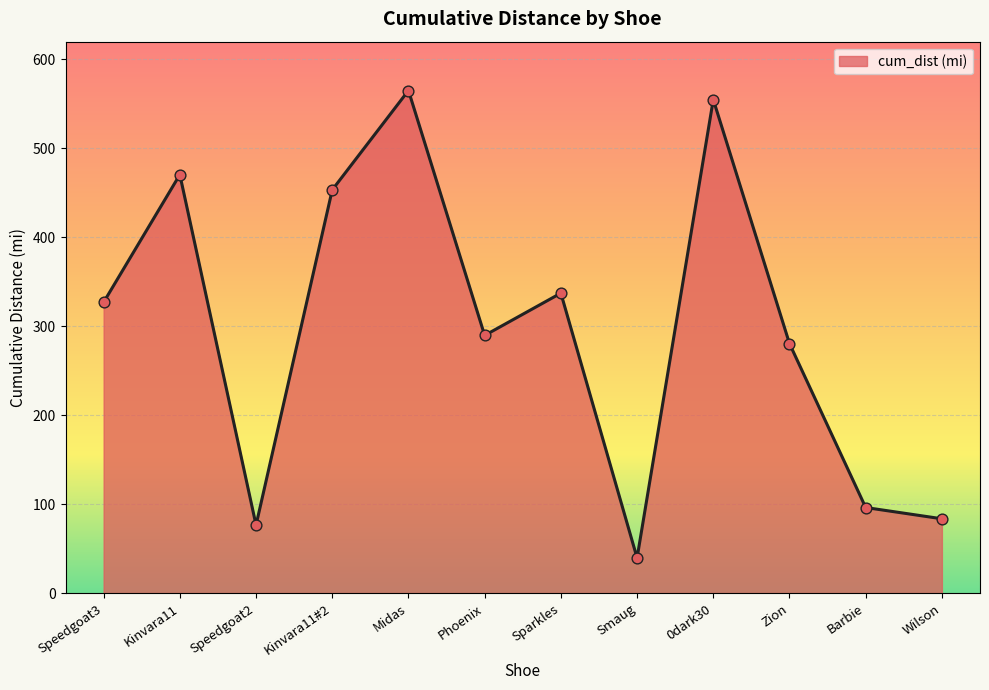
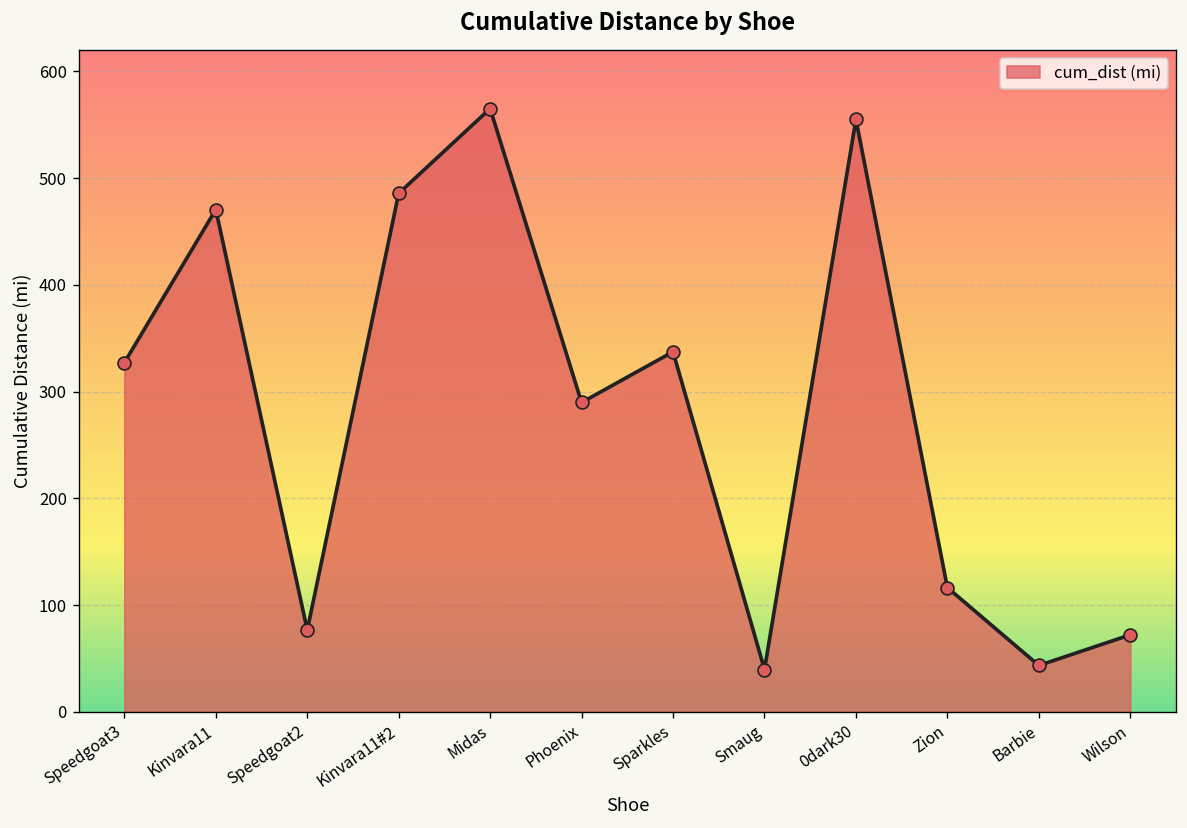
  {
    "Speedgoat3": 330,
    "Kinvara11": 470,
    "Speedgoat2": 80,
-   "Kinvara11#2": 450,
+   "Kinvara11#2": 490,
    "Midas": 570,
    "Phoenix": 290,
    "Sparkles": 340,
    "Smaug": 40,
    "0dark30": 550,
-   "Zion": 280,
-   "Barbie": 100,
-   "Wilson": 80
+   "Zion": 120,
+   "Barbie": 40,
+   "Wilson": 70
  }
